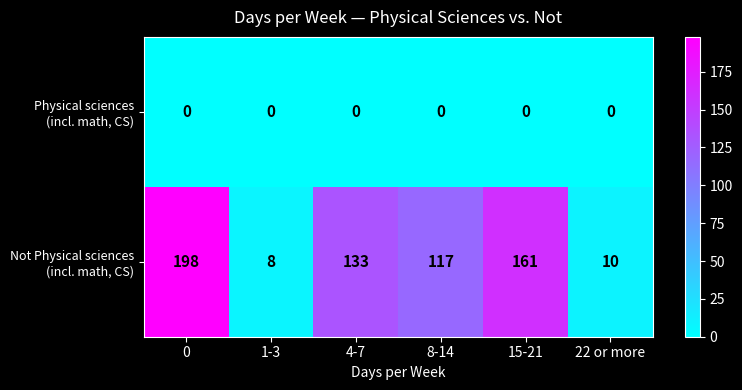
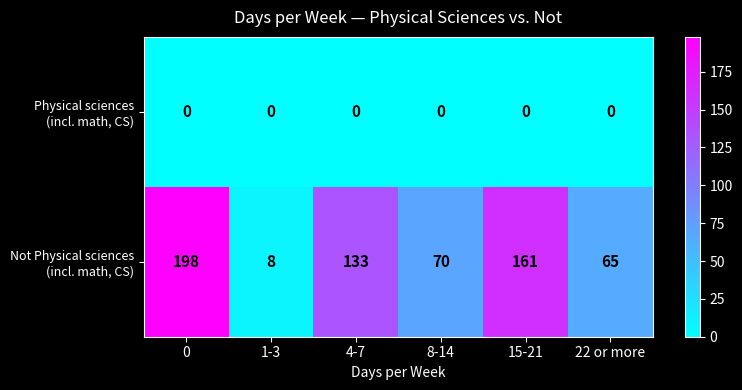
  {
    "Physical sciences (incl. math, CS)": {
      "0": 0,
      "1-3": 0,
      "4-7": 0,
      "8-14": 0,
      "15-21": 0,
      "22 or more": 0
    },
    "Not Physical sciences (incl. math, CS)": {
      "0": 198,
      "1-3": 8,
      "4-7": 133,
-     "8-14": 117,
+     "8-14": 70,
      "15-21": 161,
-     "22 or more": 10
+     "22 or more": 65
    }
  }
